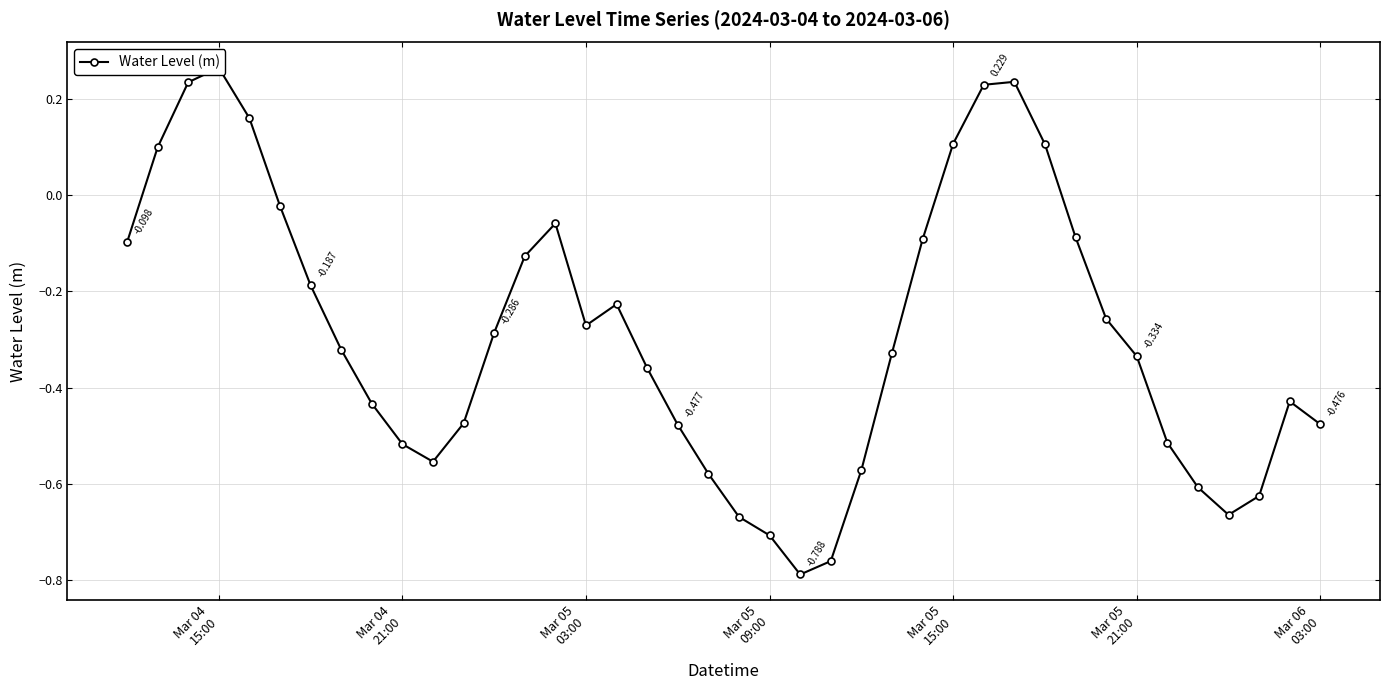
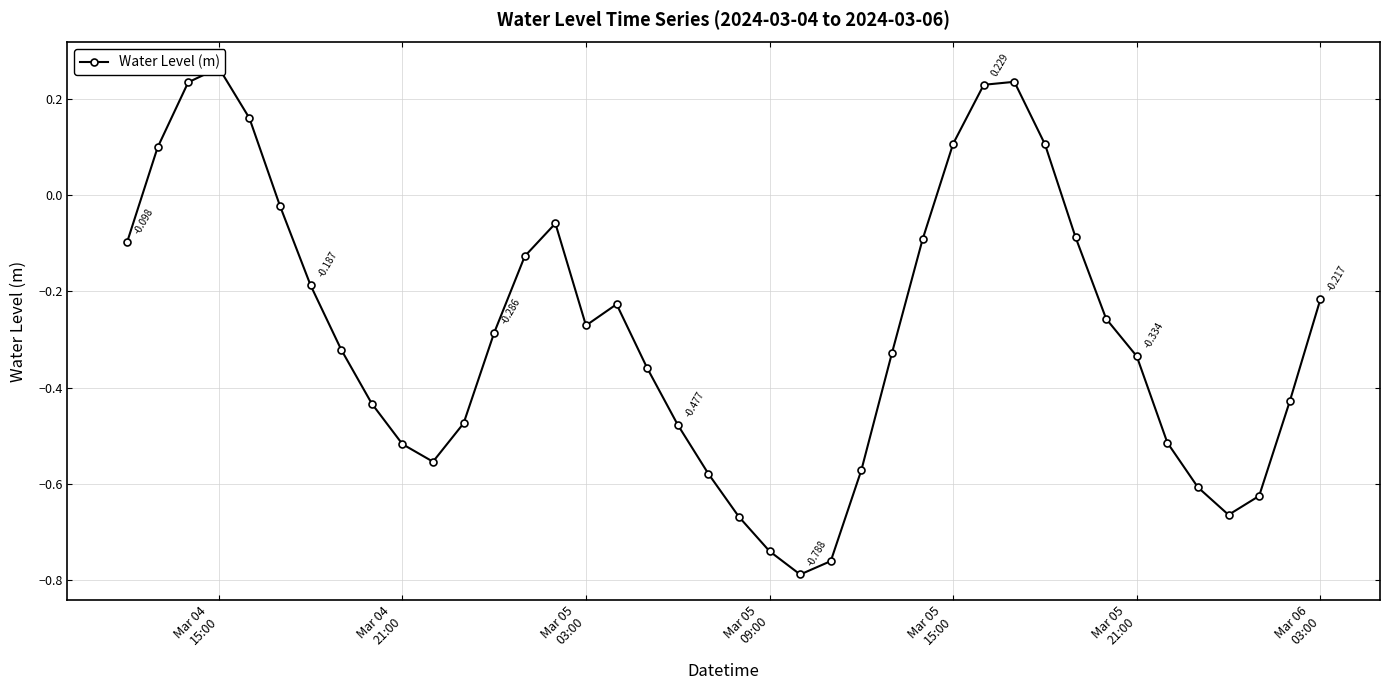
  {
-   "Mar 05 09:00": -0.71,
+   "Mar 05 09:00": -0.74,
    "Mar 05 21:00": -0.334,
-   "Mar 06 03:00": -0.476
+   "Mar 06 03:00": -0.217
  }
